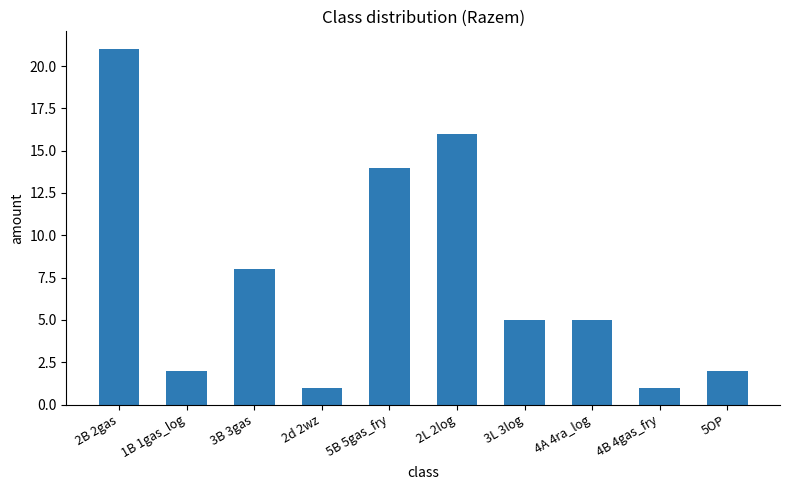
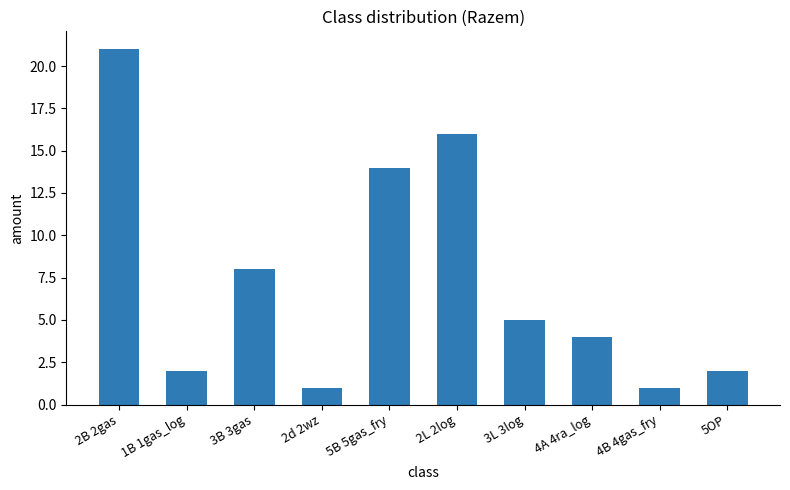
  {
    "2B 2gas": 21,
    "1B 1gas_log": 2,
    "3B 3gas": 8,
    "2d 2wz": 1,
    "5B 5gas_fry": 14,
    "2L 2log": 16,
    "3L 3log": 5,
-   "4A 4ra_log": 5,
+   "4A 4ra_log": 4,
    "4B 4gas_fry": 1,
    "5OP": 2
  }
